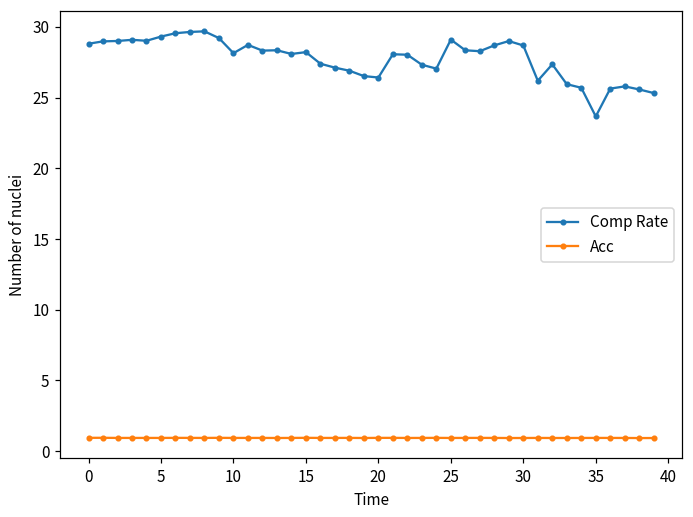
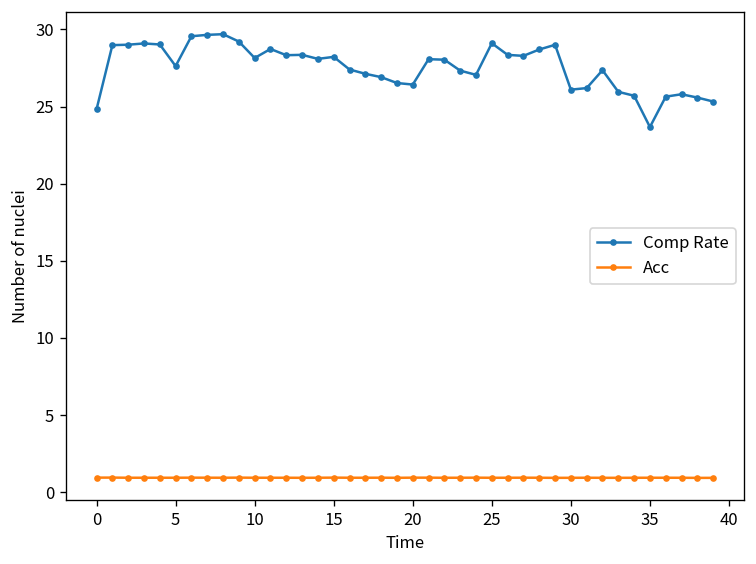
  {
    "Comp Rate": {
-     "0": 28.8,
-     "5": 29.3,
+     "0": 24.8,
+     "5": 27.6,
      "10": 28.1,
      "15": 28.2,
      "20": 26.4,
      "25": 29.1,
-     "30": 28.7,
+     "30": 26.1,
      "35": 23.7
    },
    "Acc": {
      "0": 0.9,
      "5": 0.9,
      "10": 0.9,
      "15": 0.9,
      "20": 0.9,
      "25": 0.9,
      "30": 0.9,
      "35": 0.9
    }
  }
